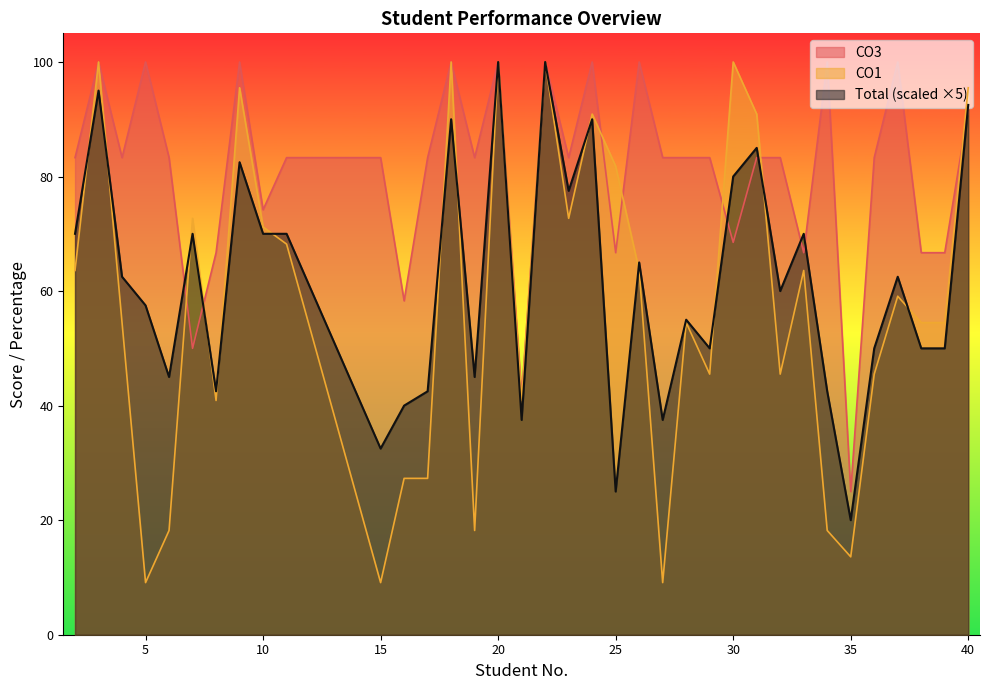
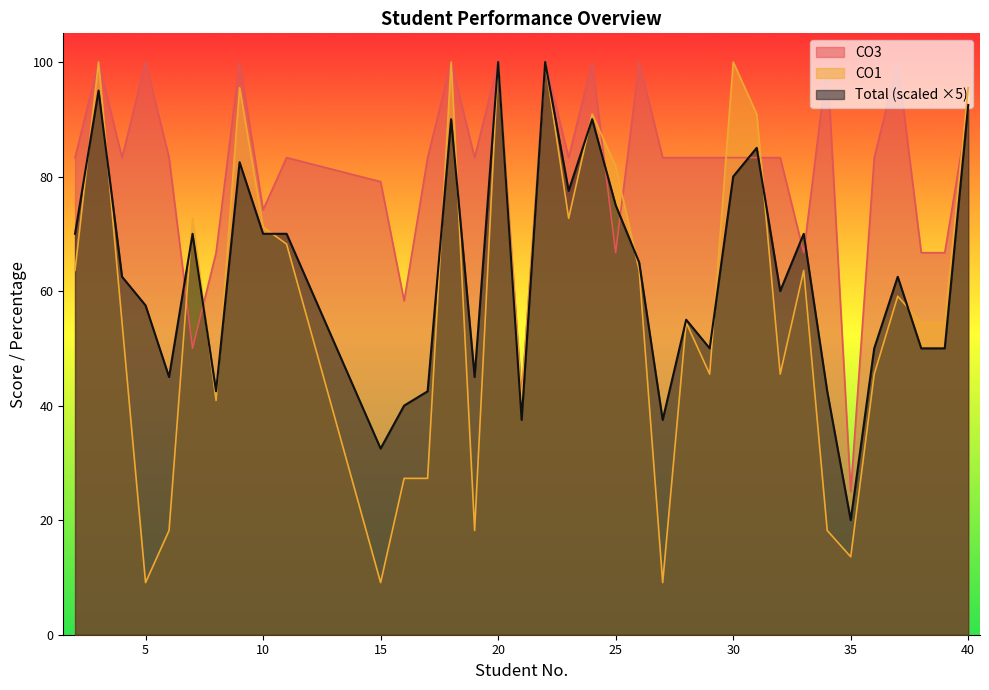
  {
    "CO3": {
      "5": 100,
      "10": 74,
-     "15": 83,
+     "15": 79,
      "25": 67,
-     "30": 69,
+     "30": 83,
      "35": 25,
      "40": 92
    },
    "CO1": {
      "5": 9,
      "10": 71,
      "15": 9,
      "25": 82,
      "30": 100,
      "35": 14
    },
    "Total (scaled ×5)": {
      "5": 58,
      "10": 70,
      "15": 33,
-     "25": 25,
+     "25": 75,
      "30": 80,
      "35": 20
    }
  }
